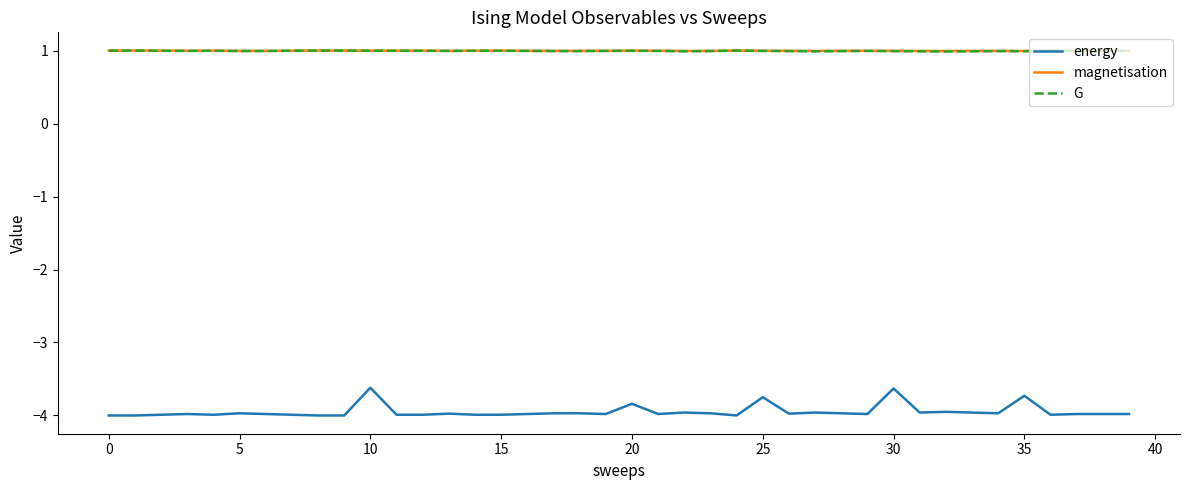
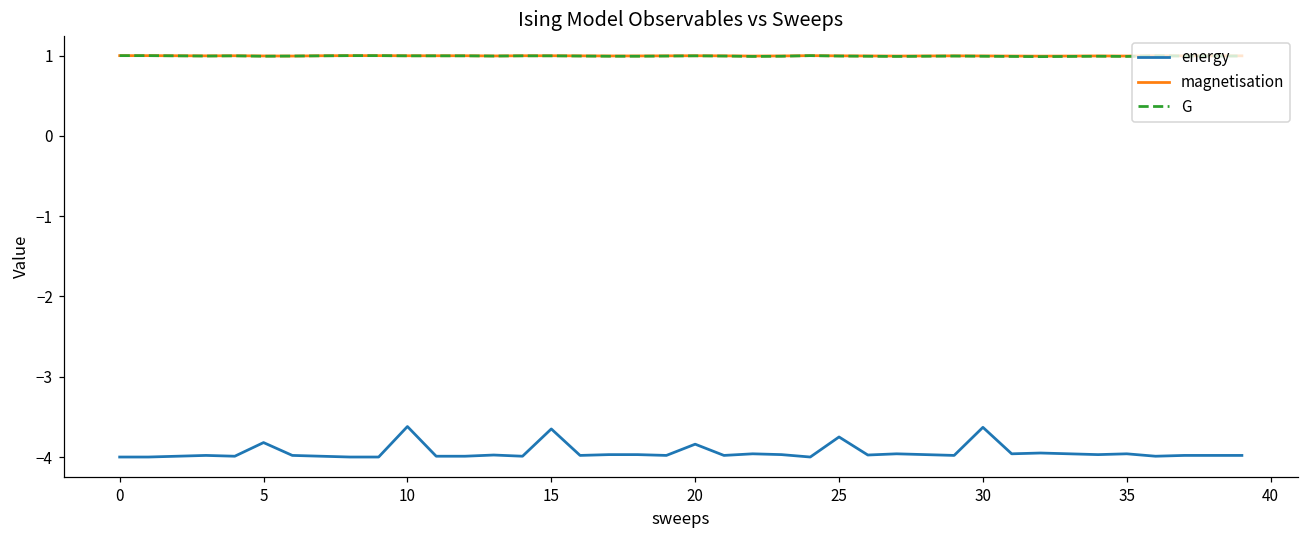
  {
    "energy": {
      "0": -4.0,
-     "5": -4.0,
+     "5": -3.8,
      "10": -3.6,
-     "15": -4.0,
+     "15": -3.7,
      "20": -3.8,
      "25": -3.8,
      "30": -3.6,
-     "35": -3.7
+     "35": -4.0
    }
  }
